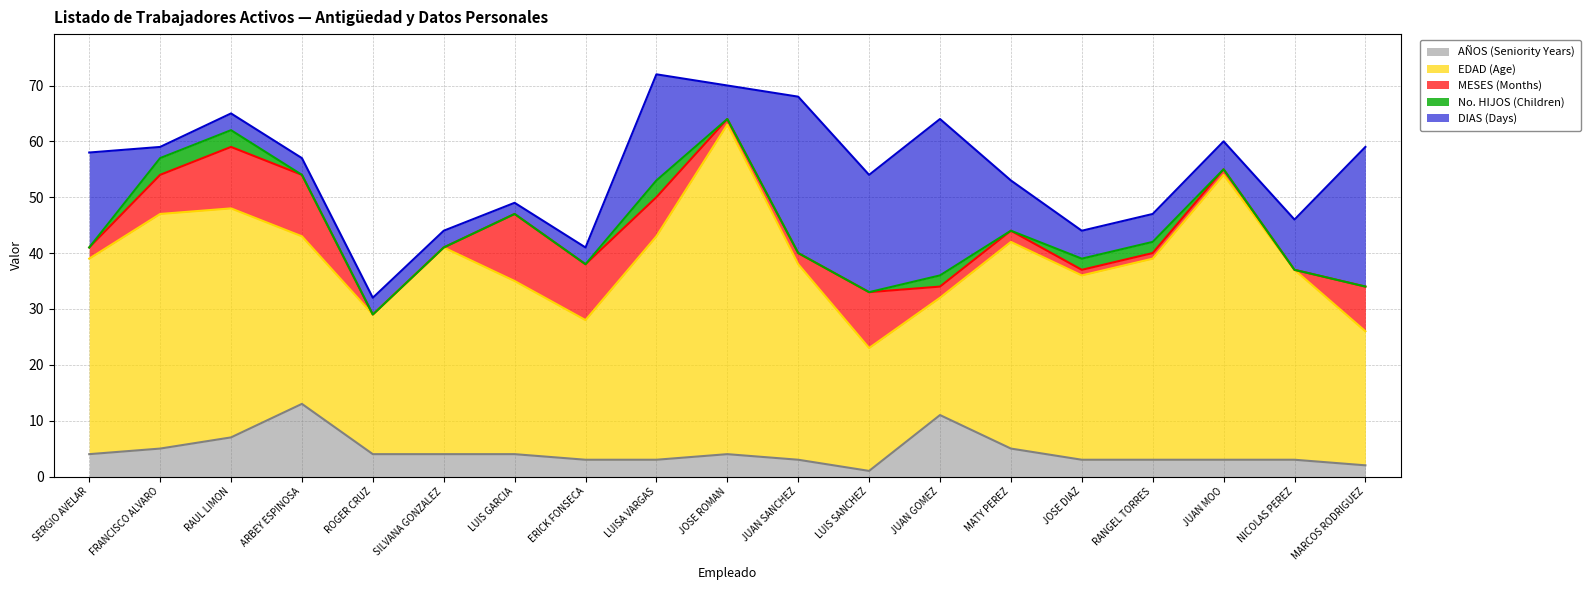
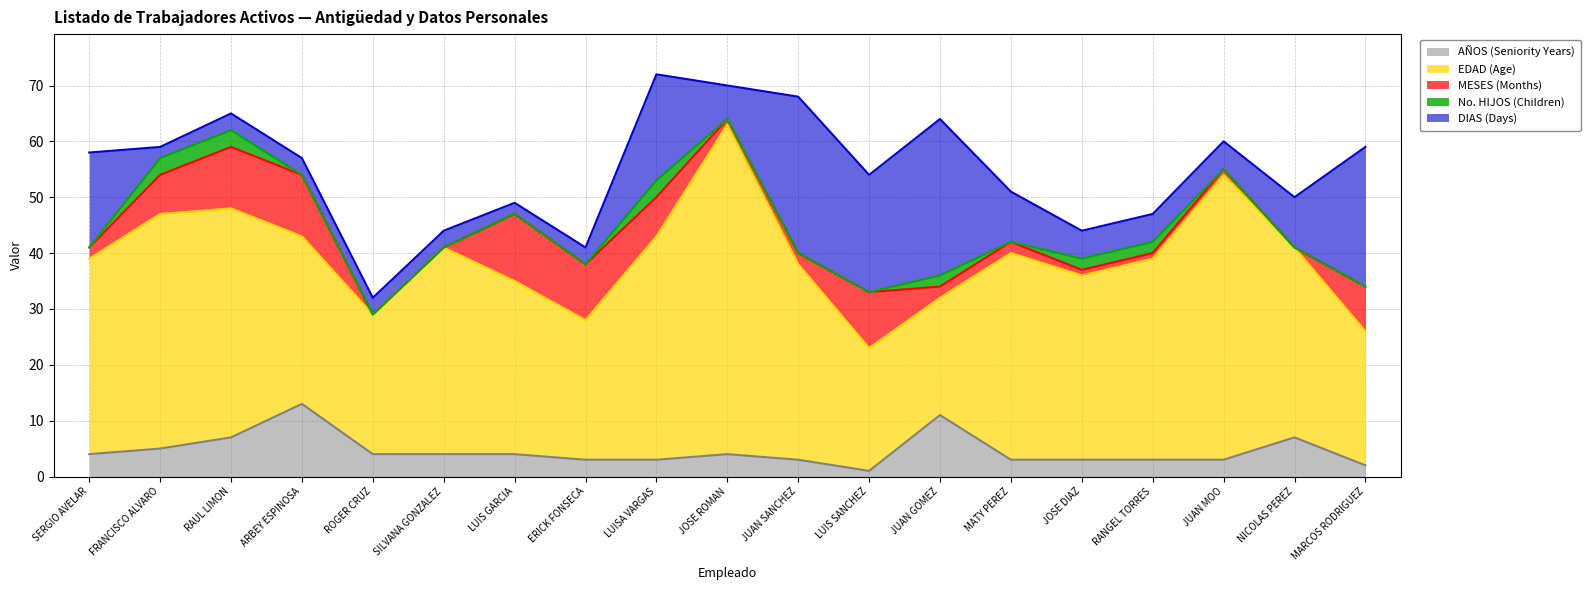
  {
    "AÑOS (Seniority Years)": {
      "SERGIO AVELAR": 4,
      "FRANCISCO ALVARO": 5,
      "RAUL LIMON": 7,
      "ARBEY ESPINOSA": 13,
      "ROGER CRUZ": 4,
      "SILVANA GONZALEZ": 4,
      "LUIS GARCIA": 4,
      "ERICK FONSECA": 3,
      "LUISA VARGAS": 3,
      "JOSE ROMAN": 4,
      "JUAN SANCHEZ": 3,
      "LUIS SANCHEZ": 1,
      "JUAN GOMEZ": 11,
-     "MATY PEREZ": 5,
+     "MATY PEREZ": 3,
      "JOSE DIAZ": 3,
      "RANGEL TORRES": 3,
      "JUAN MOO": 3,
-     "NICOLAS PEREZ": 3,
+     "NICOLAS PEREZ": 7,
      "MARCOS RODRIGUEZ": 2
    },
    "EDAD (Age)": {
      "SERGIO AVELAR": 35,
      "FRANCISCO ALVARO": 42,
      "RAUL LIMON": 41,
      "ARBEY ESPINOSA": 30,
      "LUIS GARCIA": 31,
      "ERICK FONSECA": 25,
      "LUISA VARGAS": 40,
      "JOSE ROMAN": 59,
      "JUAN SANCHEZ": 35,
      "LUIS SANCHEZ": 22,
      "JUAN GOMEZ": 21,
      "MATY PEREZ": 37,
      "JOSE DIAZ": 33,
      "RANGEL TORRES": 36,
      "JUAN MOO": 51,
      "MARCOS RODRIGUEZ": 24
    },
    "MESES (Months)": {
      "FRANCISCO ALVARO": 7,
      "RAUL LIMON": 11,
      "LUISA VARGAS": 7,
      "JUAN GOMEZ": 2,
      "JOSE DIAZ": 1,
      "RANGEL TORRES": 1
    },
    "No. HIJOS (Children)": {
      "FRANCISCO ALVARO": 3,
      "RAUL LIMON": 3,
      "LUISA VARGAS": 3,
      "JUAN GOMEZ": 2,
      "JOSE DIAZ": 2,
      "RANGEL TORRES": 2
    },
    "DIAS (Days)": {
      "SERGIO AVELAR": 17,
      "FRANCISCO ALVARO": 2,
      "RAUL LIMON": 3,
      "ARBEY ESPINOSA": 3,
      "ROGER CRUZ": 3,
      "SILVANA GONZALEZ": 3,
      "LUIS GARCIA": 2,
      "ERICK FONSECA": 3,
      "LUISA VARGAS": 19,
      "JOSE ROMAN": 6,
      "JUAN SANCHEZ": 28,
      "LUIS SANCHEZ": 21,
      "JUAN GOMEZ": 28,
      "MATY PEREZ": 9,
      "JOSE DIAZ": 5,
      "RANGEL TORRES": 5,
      "JUAN MOO": 5,
      "NICOLAS PEREZ": 9,
      "MARCOS RODRIGUEZ": 25
    }
  }
